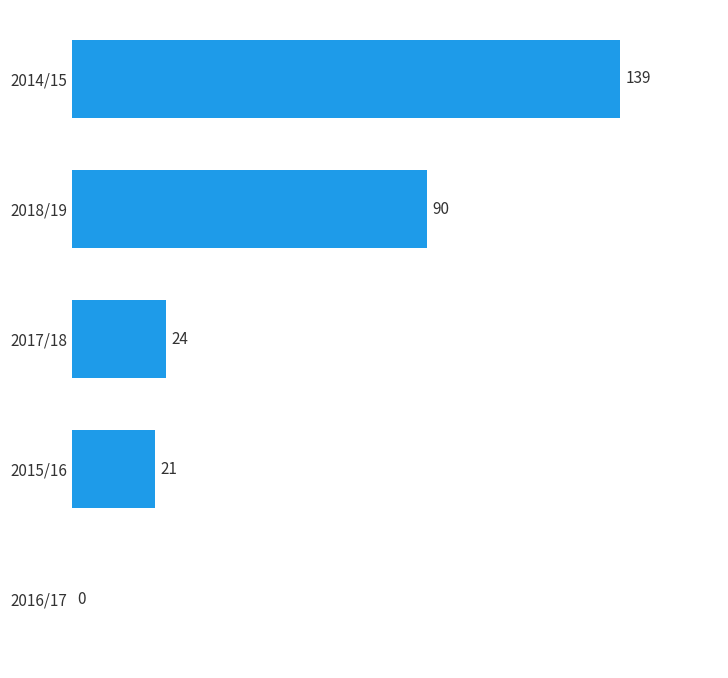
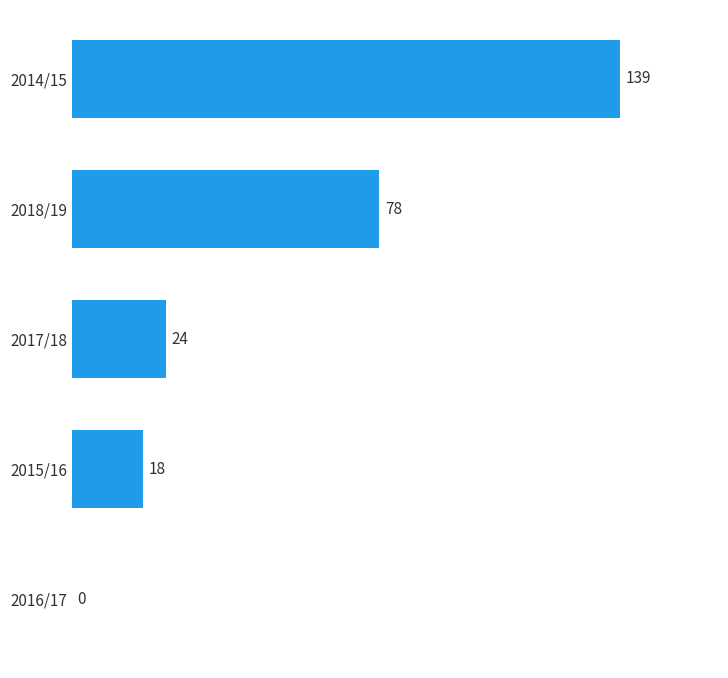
  {
    "2014/15": 139,
-   "2018/19": 90,
+   "2018/19": 78,
    "2017/18": 24,
-   "2015/16": 21,
+   "2015/16": 18,
    "2016/17": 0
  }
